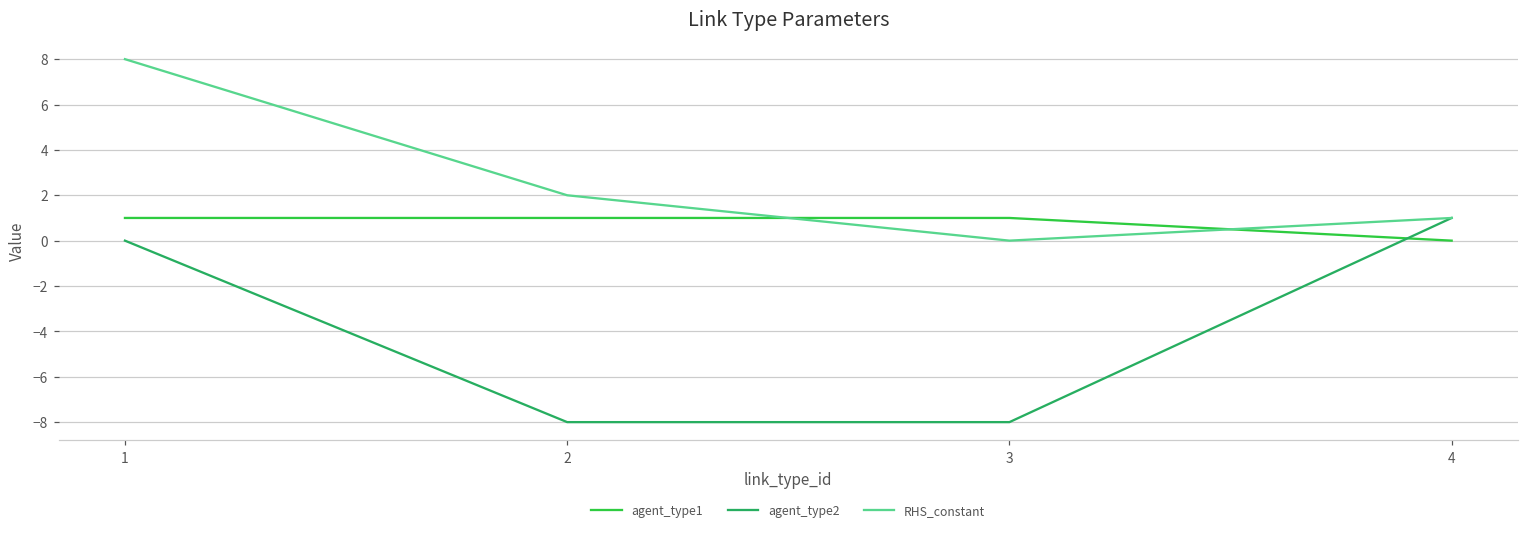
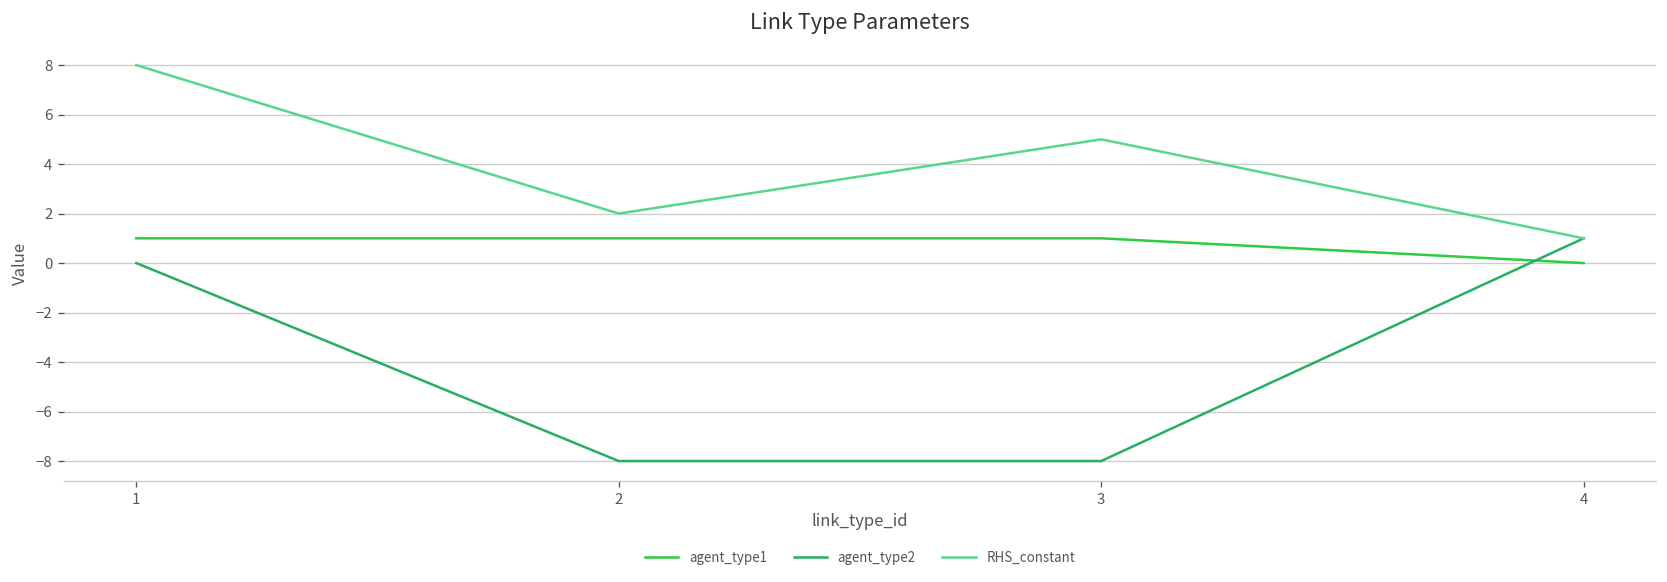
  {
    "RHS_constant": {
      "1": 8,
      "2": 2,
-     "3": 0
+     "3": 5
    }
  }
